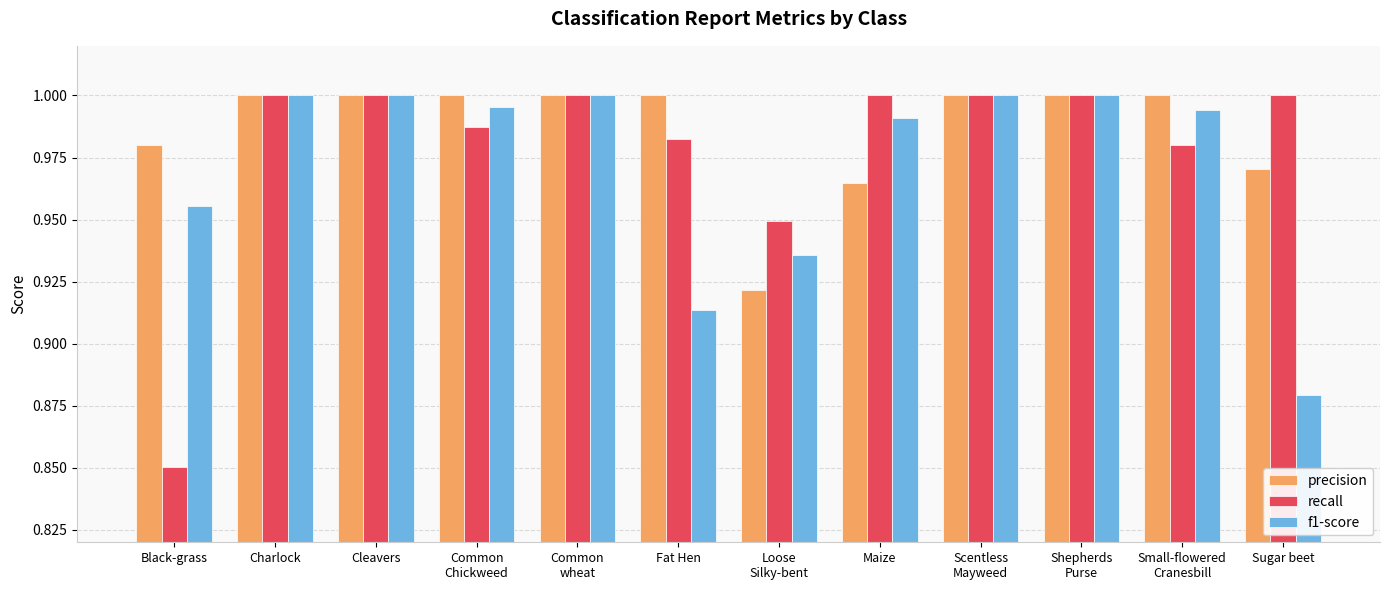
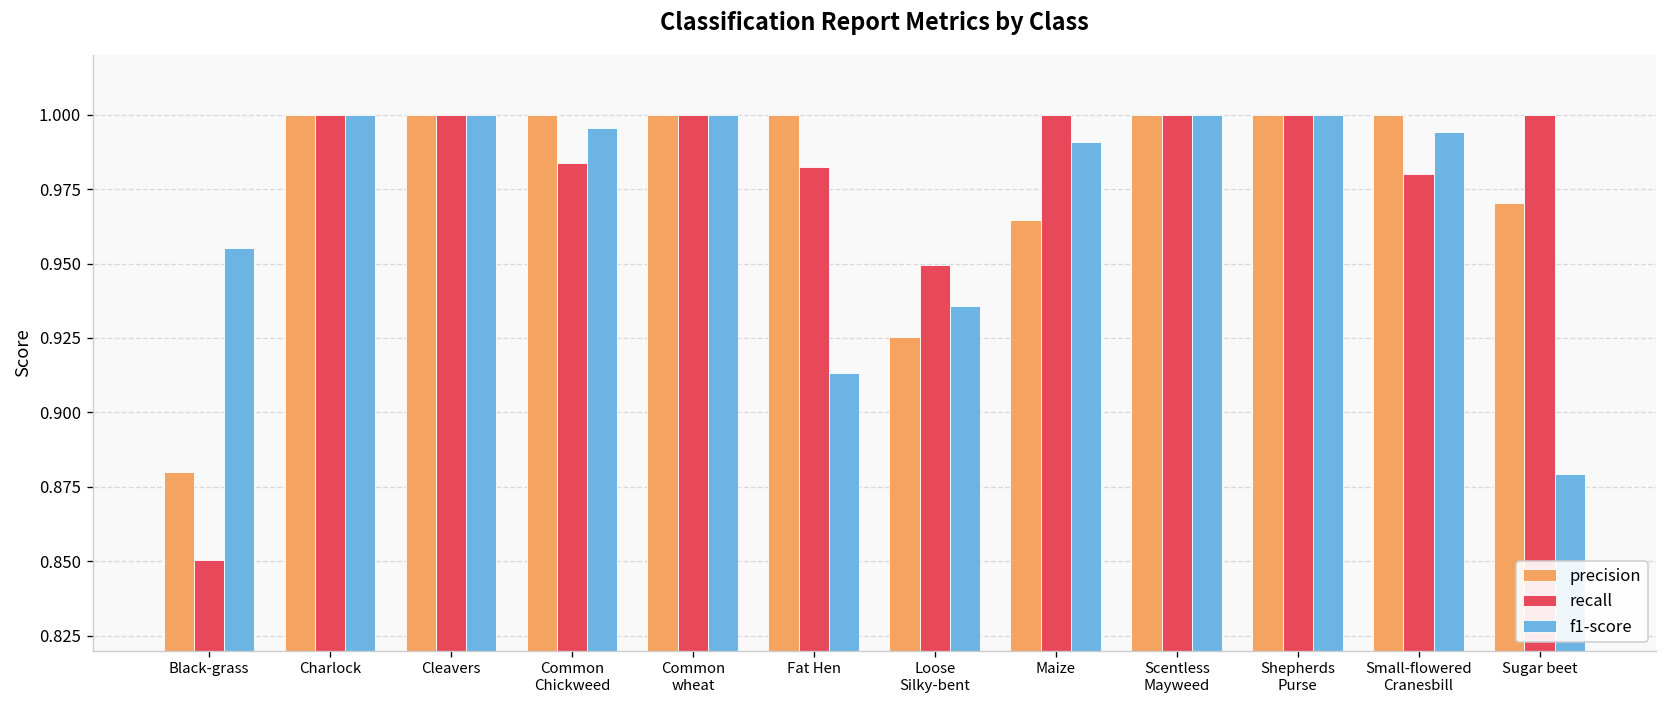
  {
    "precision": {
-     "Black-grass": 0.98,
+     "Black-grass": 0.88,
      "Charlock": 1.000,
      "Cleavers": 1.000,
      "Common Chickweed": 1.000,
      "Common wheat": 1.000,
      "Fat Hen": 1.000,
-     "Loose Silky-bent": 0.921,
+     "Loose Silky-bent": 0.925,
      "Maize": 0.965,
      "Scentless Mayweed": 1.000,
      "Shepherds Purse": 1.000,
      "Small-flowered Cranesbill": 1.000,
      "Sugar beet": 0.970
    },
    "recall": {
      "Black-grass": 0.850,
      "Charlock": 1.000,
      "Cleavers": 1.000,
-     "Common Chickweed": 0.987,
+     "Common Chickweed": 0.984,
      "Common wheat": 1.000,
      "Fat Hen": 0.982,
      "Loose Silky-bent": 0.949,
      "Maize": 1.000,
      "Scentless Mayweed": 1.000,
      "Shepherds Purse": 1.000,
      "Small-flowered Cranesbill": 0.980,
      "Sugar beet": 1.000
    },
    "f1-score": {
      "Black-grass": 0.955,
      "Charlock": 1.000,
      "Cleavers": 1.000,
      "Common Chickweed": 0.995,
      "Common wheat": 1.000,
      "Fat Hen": 0.913,
      "Loose Silky-bent": 0.936,
      "Maize": 0.991,
      "Scentless Mayweed": 1.000,
      "Shepherds Purse": 1.000,
      "Small-flowered Cranesbill": 0.994,
      "Sugar beet": 0.879
    }
  }
